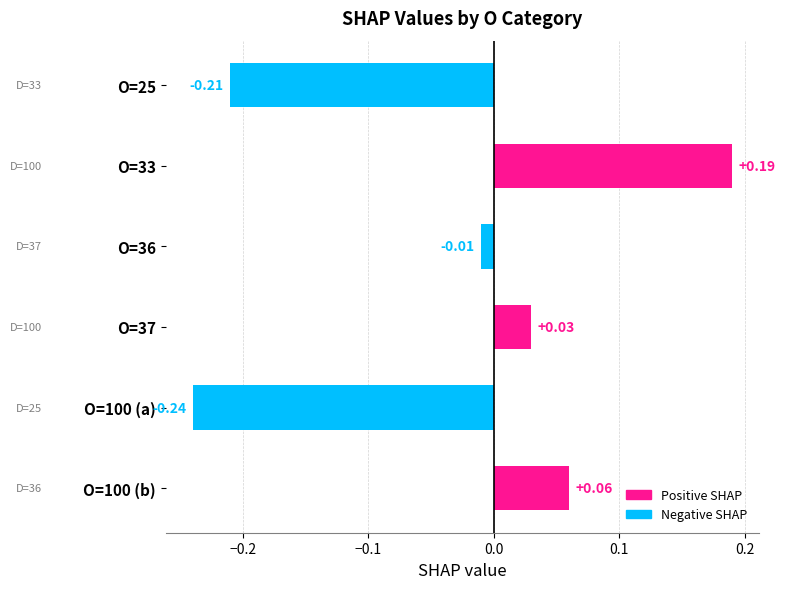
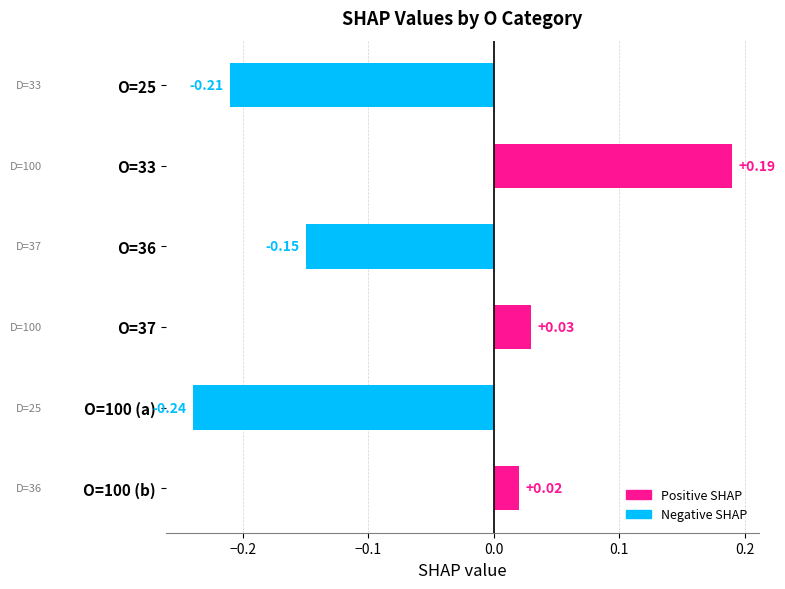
  {
    "O=25": "-0.21",
    "O=33": "+0.19",
-   "O=36": "-0.01",
+   "O=36": "-0.15",
    "O=37": "+0.03",
    "O=100 (a)": "-0.24",
-   "O=100 (b)": "+0.06"
+   "O=100 (b)": "+0.02"
  }
